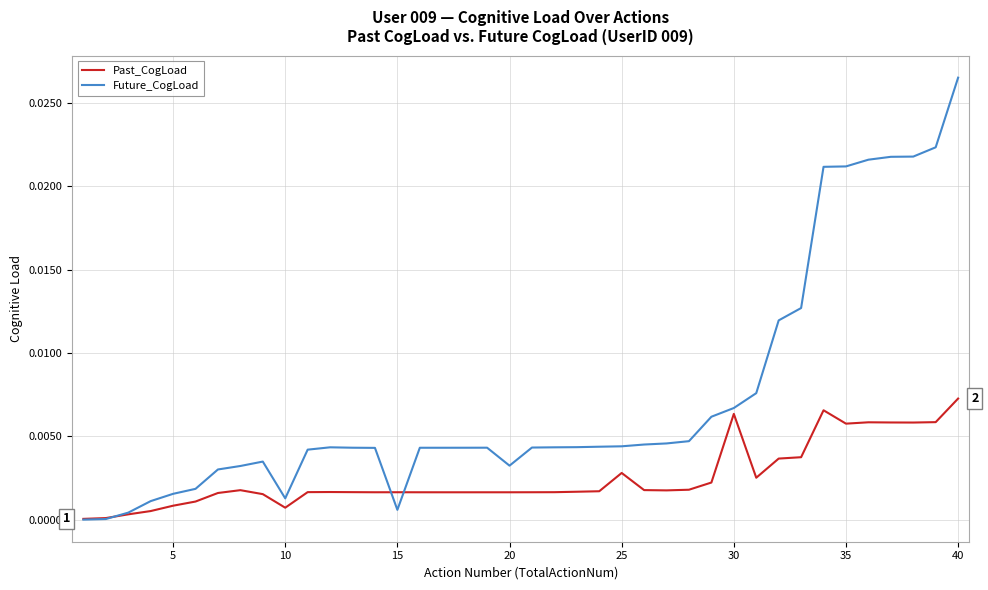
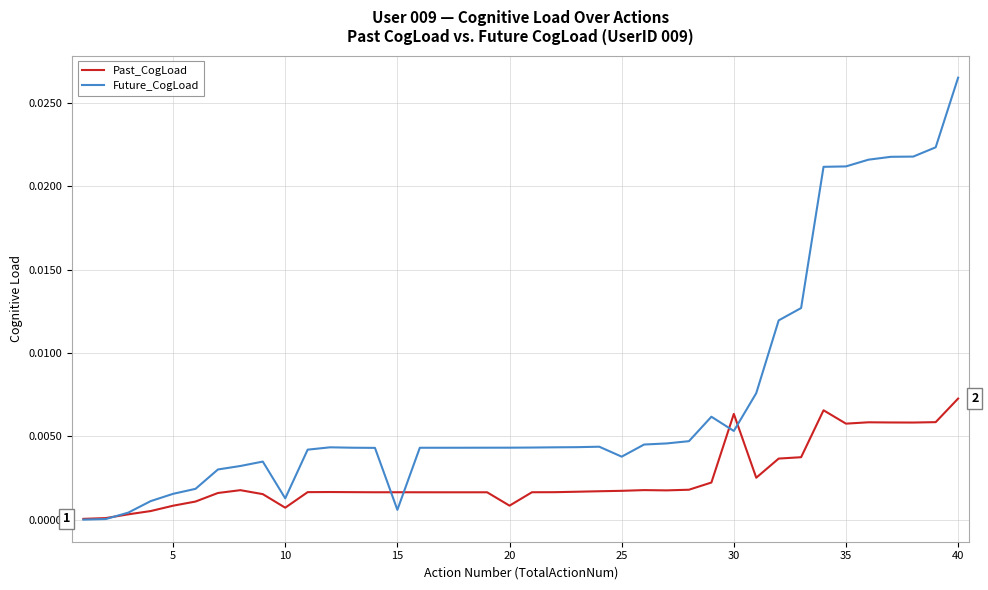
  {
    "Past_CogLoad": {
      "5": 0.0008,
      "10": 0.0007,
      "15": 0.0016,
-     "20": 0.0016,
-     "25": 0.0028,
+     "20": 0.0008,
+     "25": 0.0017,
      "30": 0.0063,
      "35": 0.0058
    },
    "Future_CogLoad": {
      "5": 0.0015,
      "10": 0.0013,
      "15": 0.0006,
-     "20": 0.0032,
-     "25": 0.0044,
-     "30": 0.0067,
+     "20": 0.0043,
+     "25": 0.0038,
+     "30": 0.0053,
      "35": 0.0212,
      "40": 0.0265
    }
  }
